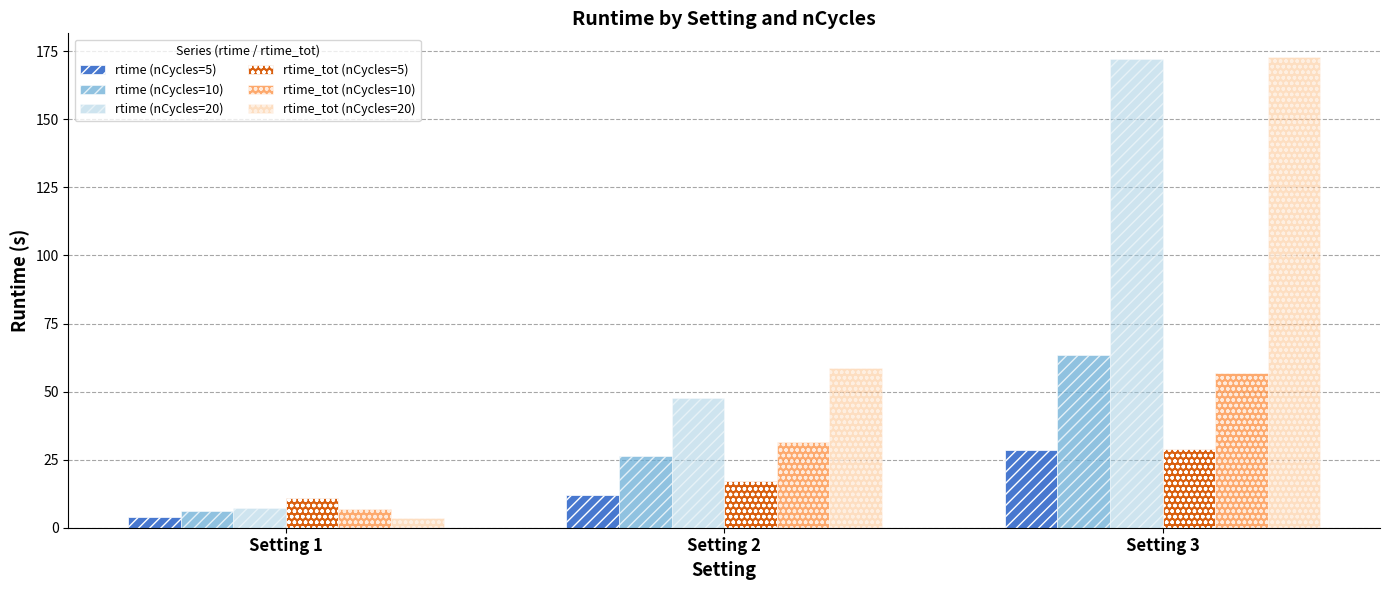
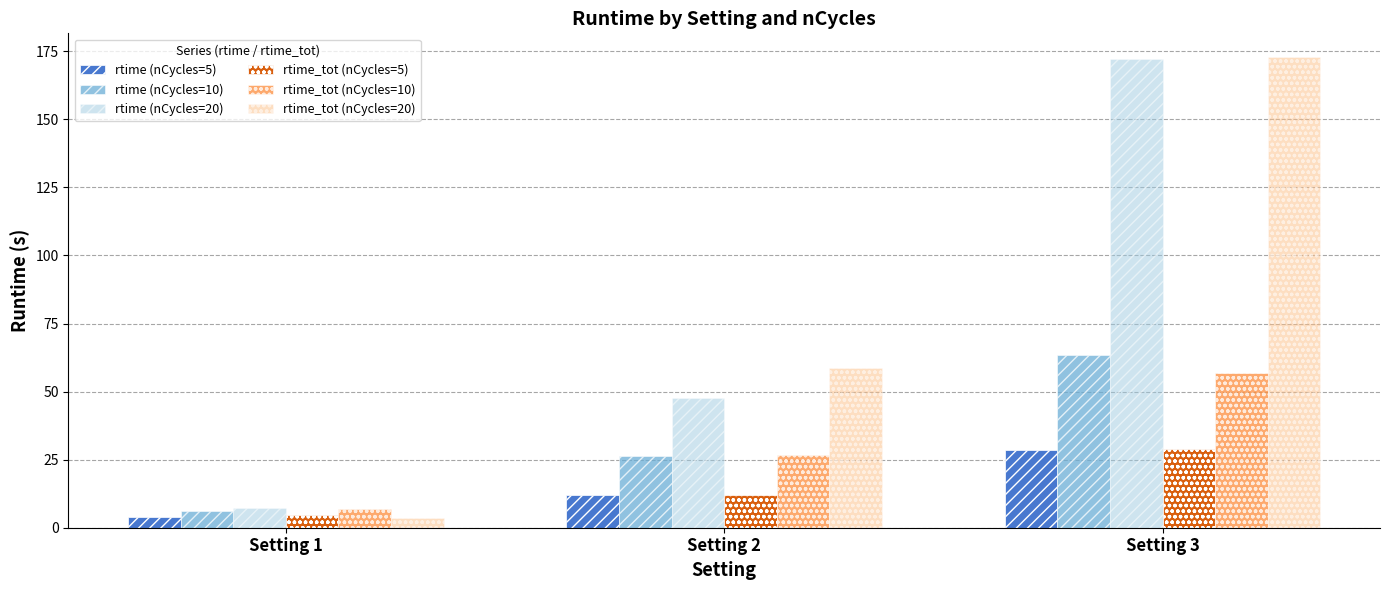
  {
    "rtime (nCycles=5)": {
      "Setting 1": 4,
      "Setting 2": 12,
      "Setting 3": 29
    },
    "rtime_tot (nCycles=5)": {
-     "Setting 1": 11,
-     "Setting 2": 17,
+     "Setting 1": 5,
+     "Setting 2": 12,
      "Setting 3": 29
    },
    "rtime_tot (nCycles=10)": {
      "Setting 1": 7,
-     "Setting 2": 32,
+     "Setting 2": 27,
      "Setting 3": 57
    },
    "rtime_tot (nCycles=20)": {
      "Setting 1": 4,
      "Setting 2": 59,
      "Setting 3": 173
    }
  }
